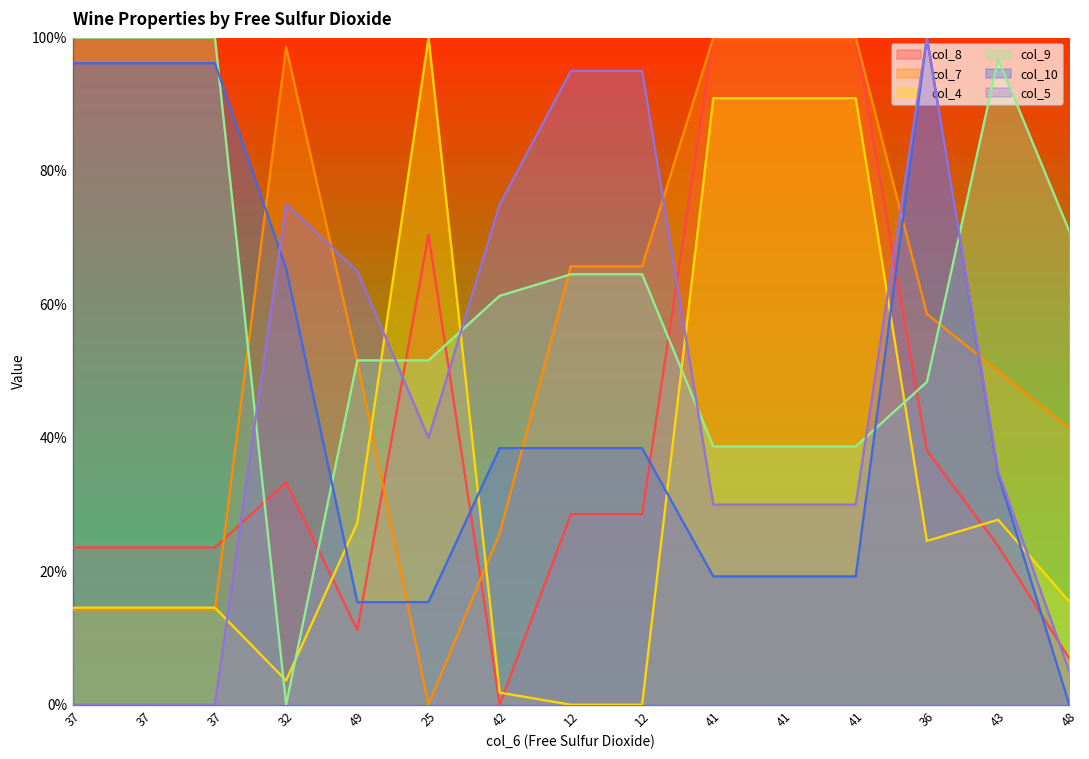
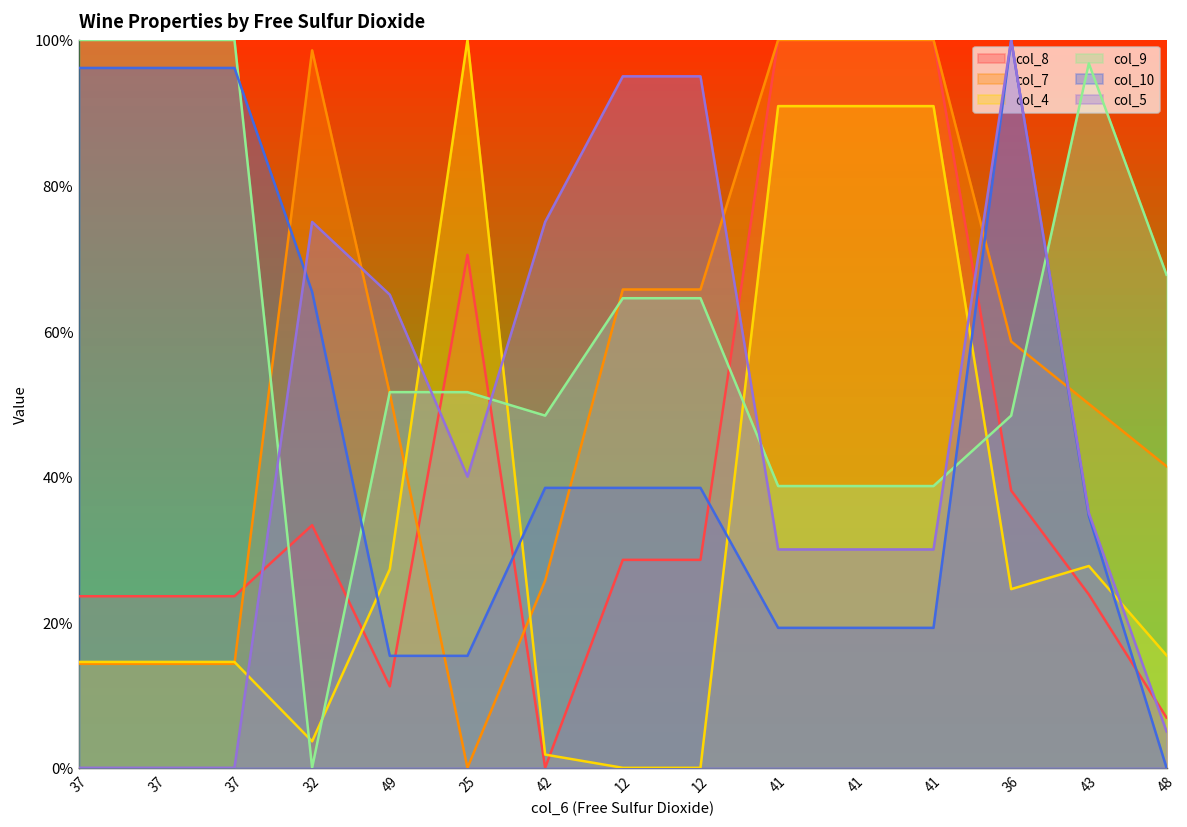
  {
    "col_9": {
      "32": "0%",
      "25": "52%",
-     "42": "61%",
+     "42": "48%",
      "36": "48%",
-     "48": "71%"
+     "48": "68%"
    }
  }
